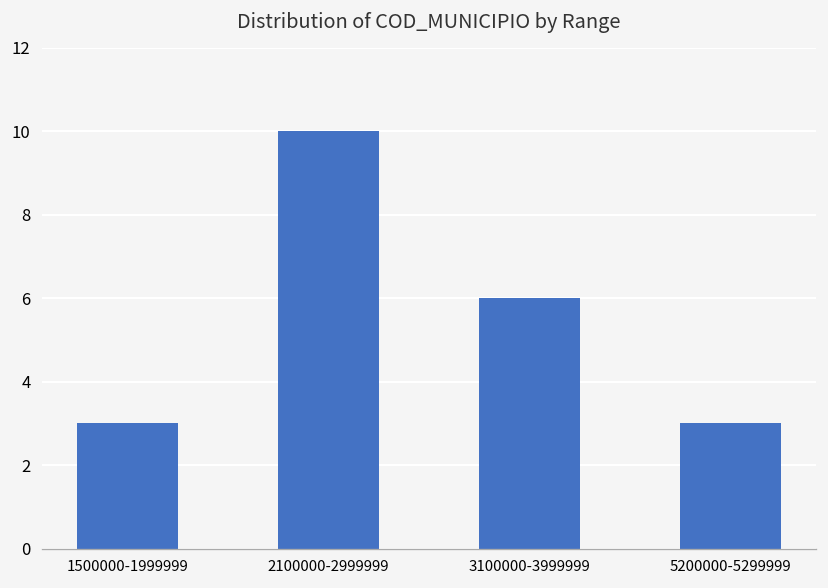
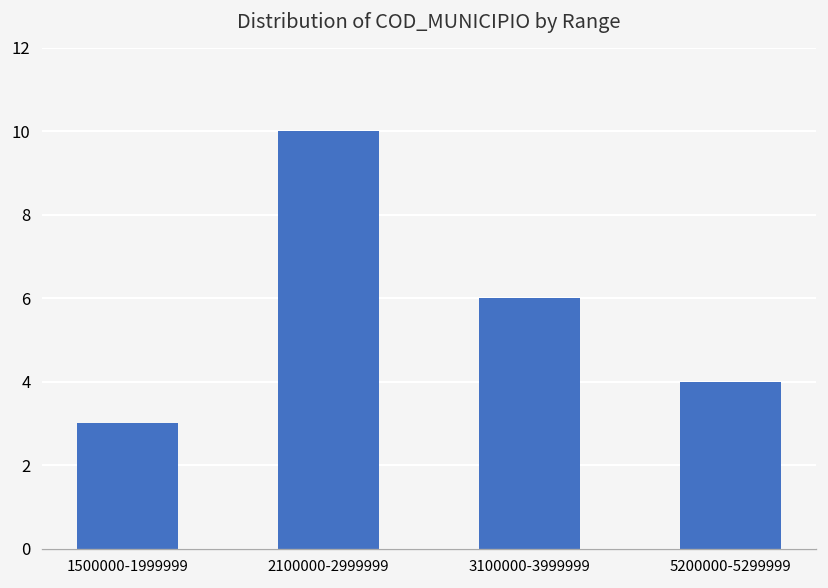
  {
    "1500000-1999999": 3,
    "2100000-2999999": 10,
    "3100000-3999999": 6,
-   "5200000-5299999": 3
+   "5200000-5299999": 4
  }
